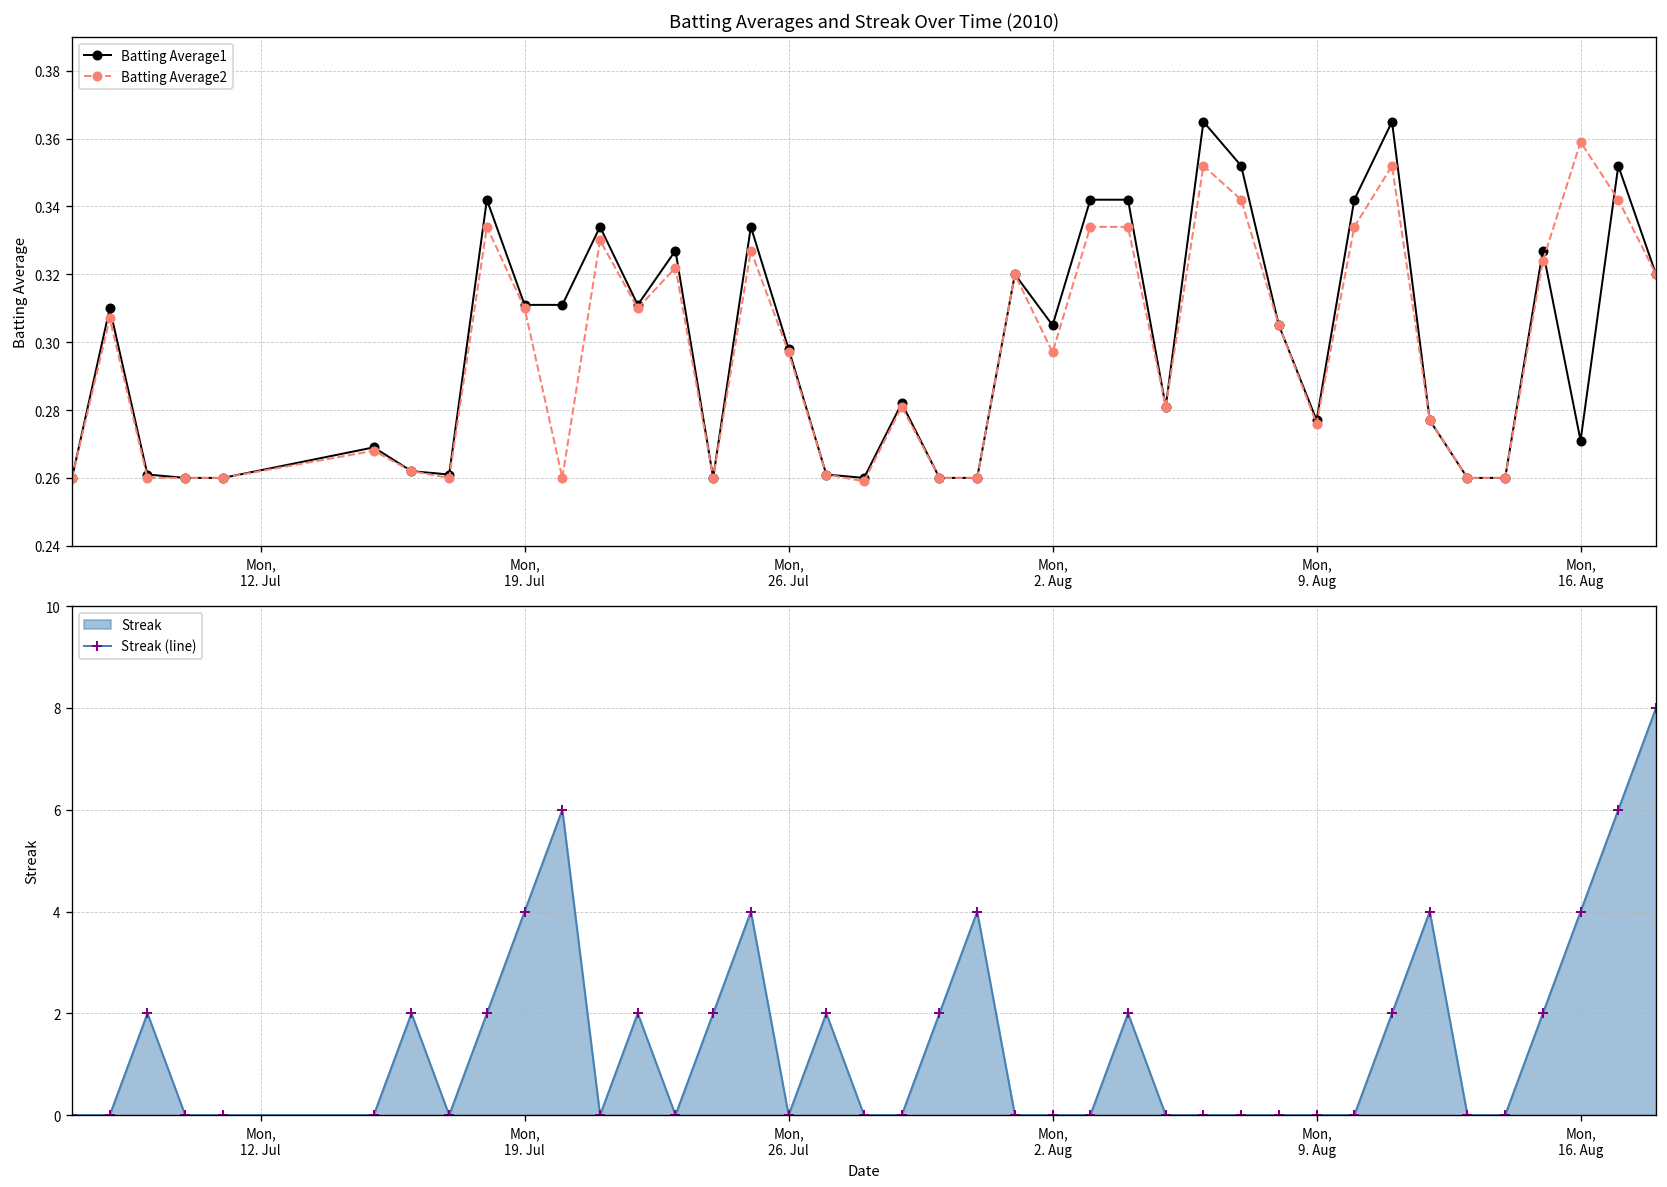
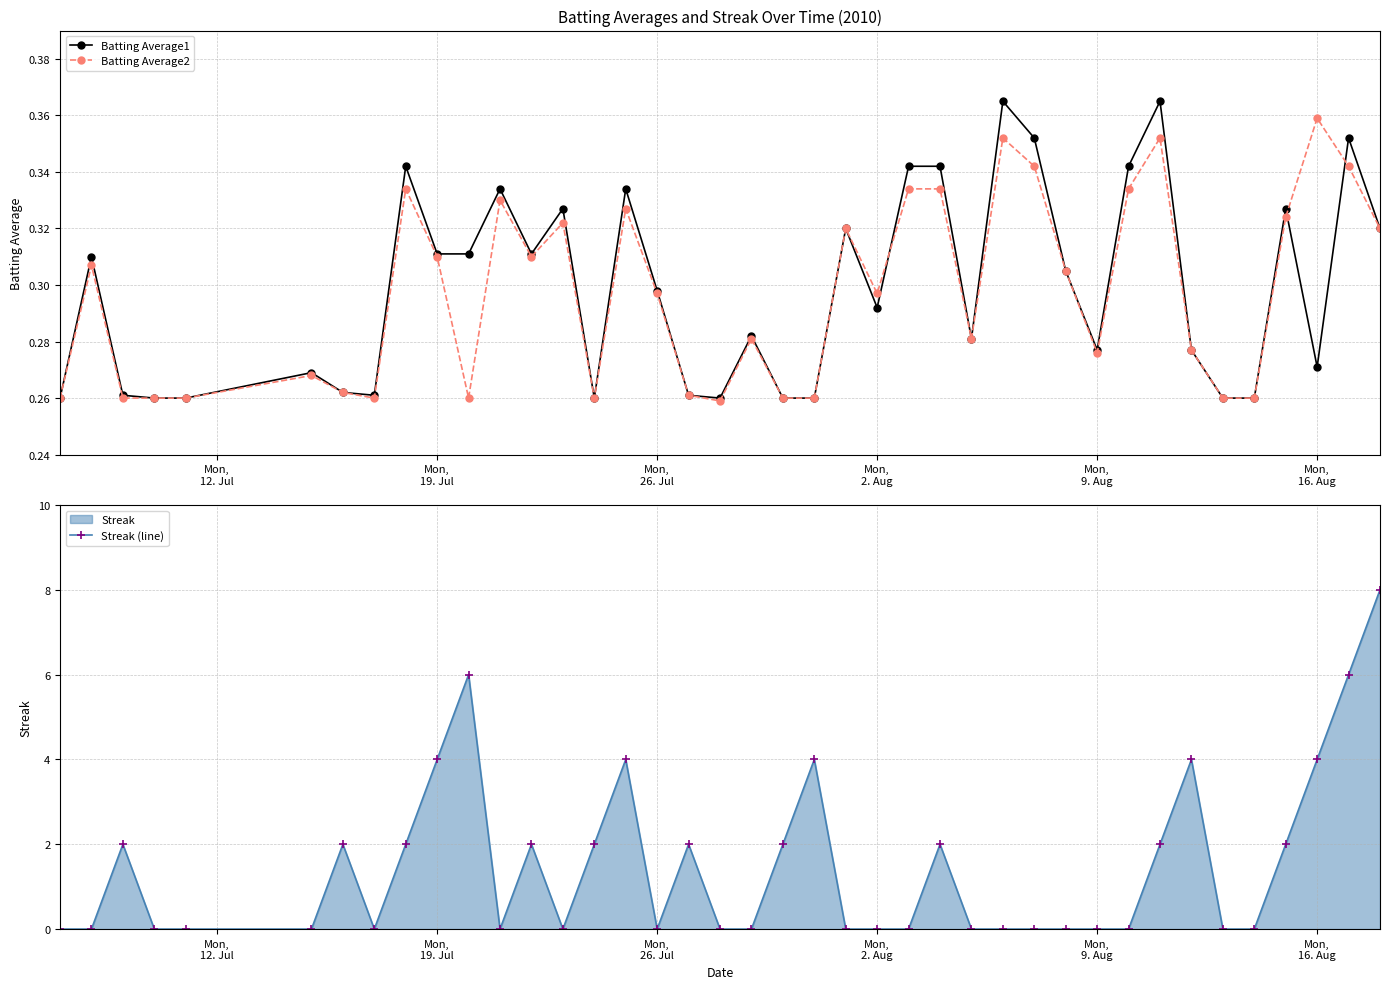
  {
    "Batting Averages and Streak Over Time (2010)": {
      "Batting Average1": {
        "Mon, 19. Jul": 0.311,
        "Mon, 26. Jul": 0.298,
-       "Mon, 2. Aug": 0.305,
+       "Mon, 2. Aug": 0.292,
        "Mon, 9. Aug": 0.277,
        "Mon, 16. Aug": 0.271
      },
      "Batting Average2": {
        "Mon, 19. Jul": 0.310,
        "Mon, 26. Jul": 0.297,
        "Mon, 2. Aug": 0.297,
        "Mon, 9. Aug": 0.276,
        "Mon, 16. Aug": 0.359
      }
    }
  }
